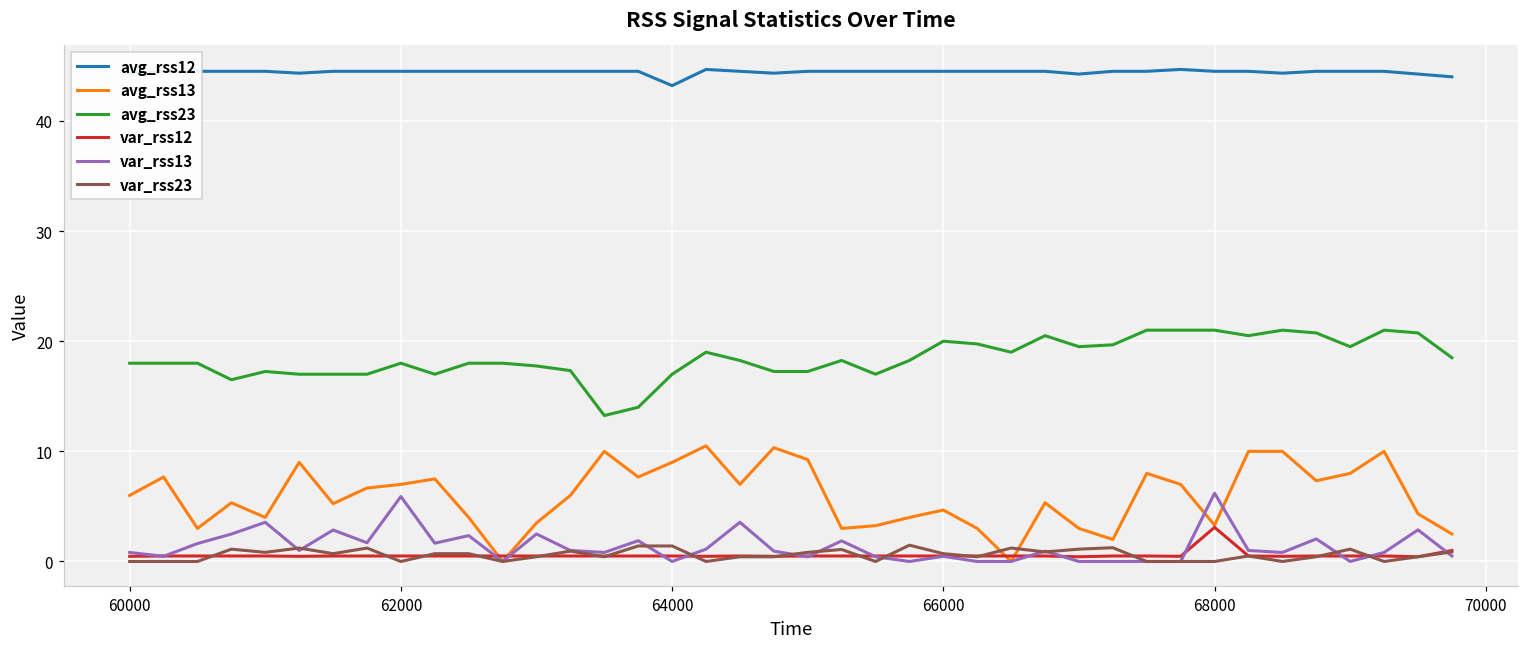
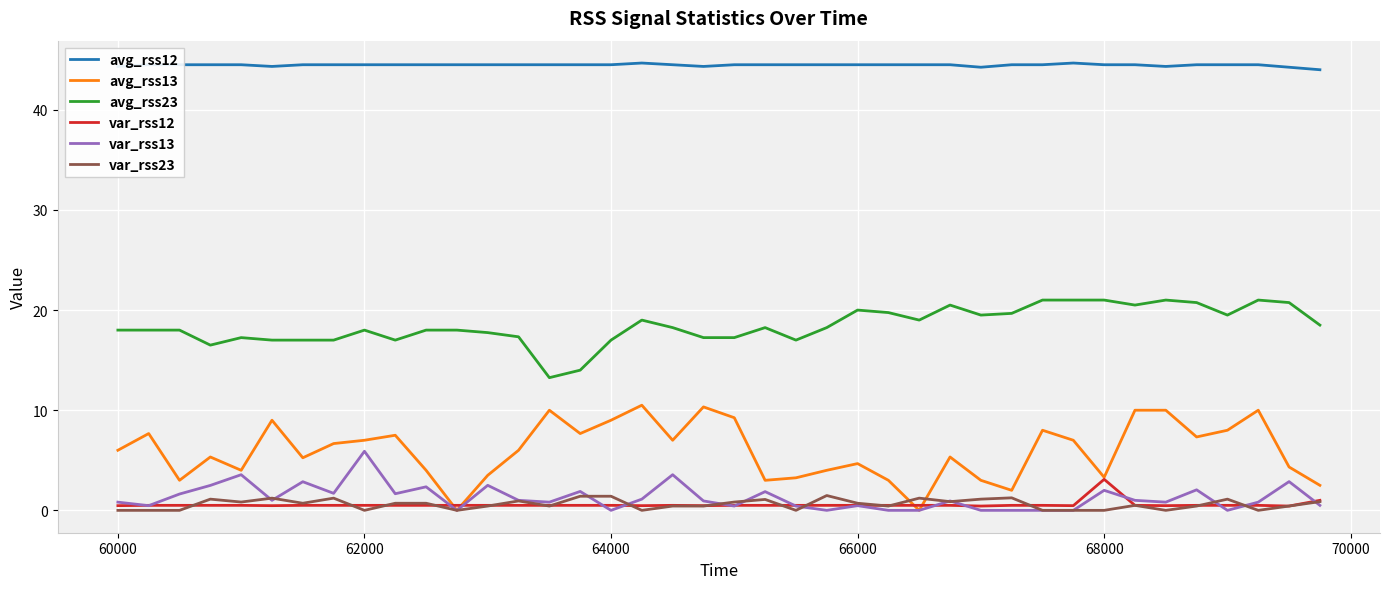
  {
    "avg_rss12": {
      "62000": 44.5,
-     "64000": 43.2,
+     "64000": 44.5,
      "66000": 44.5,
      "68000": 44.5
    },
    "avg_rss13": {
      "60000": 6.0,
      "62000": 7.0,
      "64000": 9.0,
      "66000": 4.7
    },
    "avg_rss23": {
      "60000": 18.0,
      "62000": 18.0,
      "64000": 17.0,
      "66000": 20.0,
      "68000": 21.0
    },
    "var_rss12": {
      "60000": 0.5,
      "62000": 0.5,
      "64000": 0.5
    },
    "var_rss13": {
      "60000": 0.8,
      "62000": 5.9,
      "64000": 0.0,
-     "68000": 6.2
+     "68000": 2.0
    },
    "var_rss23": {
      "60000": 0.0,
      "62000": 0.0,
      "64000": 1.4,
      "68000": 0.0
    }
  }
